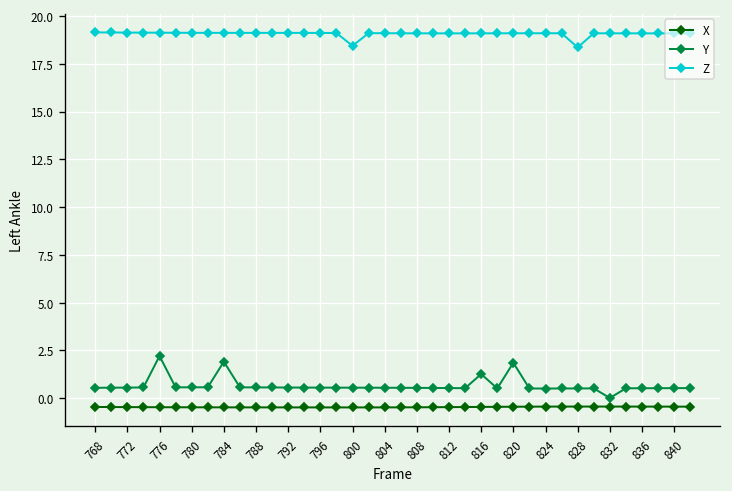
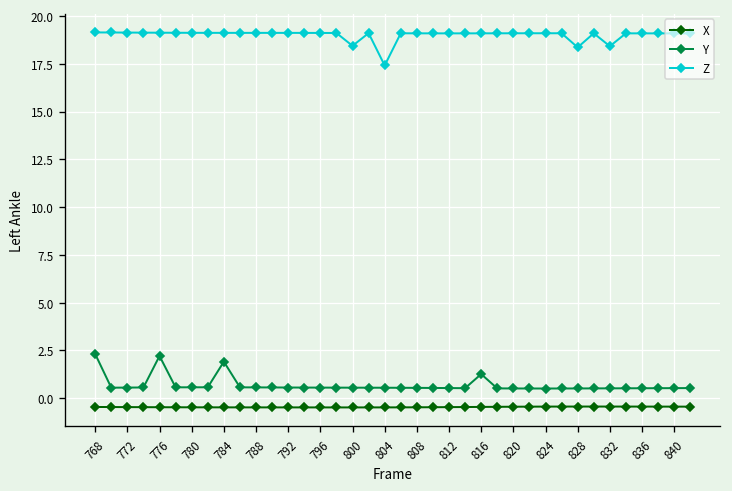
  {
    "X": {
      "768": -0.5,
      "772": -0.5,
      "776": -0.5,
      "780": -0.5,
      "784": -0.5,
      "788": -0.5,
      "792": -0.5,
      "796": -0.5,
      "800": -0.5,
      "804": -0.5,
      "808": -0.5,
      "812": -0.5,
      "816": -0.5,
      "820": -0.4,
      "824": -0.4,
      "828": -0.4,
      "832": -0.4,
      "836": -0.4,
      "840": -0.4
    },
    "Y": {
-     "768": 0.5,
+     "768": 2.3,
      "772": 0.6,
      "776": 2.2,
      "780": 0.6,
      "784": 1.9,
      "788": 0.6,
      "792": 0.6,
      "796": 0.6,
      "800": 0.6,
      "804": 0.5,
      "808": 0.5,
      "812": 0.5,
      "816": 1.3,
-     "820": 1.9,
+     "820": 0.5,
      "824": 0.5,
      "828": 0.5,
-     "832": 0.0,
+     "832": 0.5,
      "836": 0.5,
      "840": 0.5
    },
    "Z": {
      "768": 19.1,
      "772": 19.1,
      "776": 19.1,
      "780": 19.1,
      "784": 19.1,
      "788": 19.1,
      "792": 19.1,
      "796": 19.1,
      "800": 18.4,
-     "804": 19.1,
+     "804": 17.4,
      "808": 19.1,
      "812": 19.1,
      "816": 19.1,
      "820": 19.1,
      "824": 19.1,
      "828": 18.4,
-     "832": 19.1,
+     "832": 18.4,
      "836": 19.1
    }
  }
